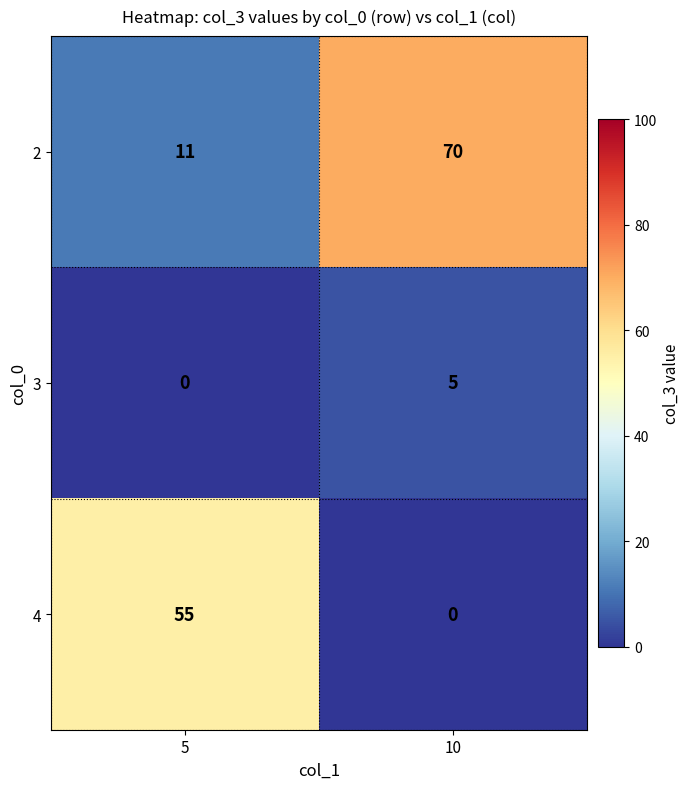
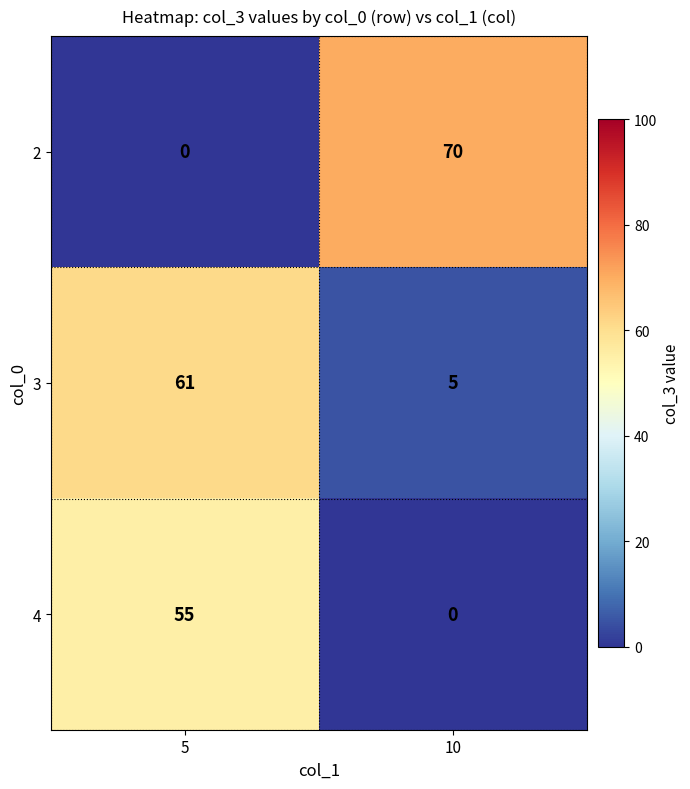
  {
    "2": {
-     "5": 11,
+     "5": 0,
      "10": 70
    },
    "3": {
-     "5": 0,
+     "5": 61,
      "10": 5
    },
    "4": {
      "5": 55,
      "10": 0
    }
  }
